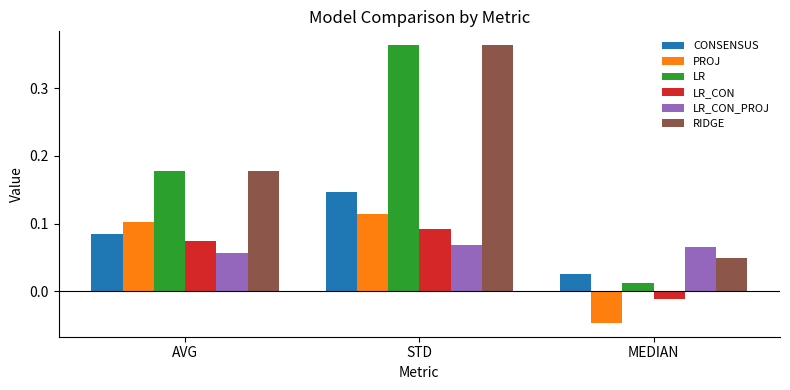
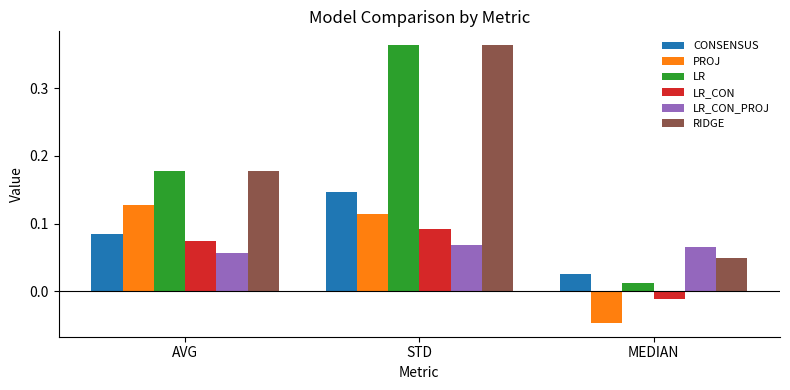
  {
    "CONSENSUS": {
      "AVG": 0.08,
      "STD": 0.15,
      "MEDIAN": 0.03
    },
    "PROJ": {
-     "AVG": 0.10,
+     "AVG": 0.13,
      "STD": 0.11,
      "MEDIAN": -0.05
    },
    "LR": {
      "AVG": 0.18,
      "STD": 0.36,
      "MEDIAN": 0.01
    },
    "LR_CON": {
      "AVG": 0.07,
      "STD": 0.09,
      "MEDIAN": -0.01
    },
    "LR_CON_PROJ": {
      "AVG": 0.06,
      "STD": 0.07,
      "MEDIAN": 0.07
    },
    "RIDGE": {
      "AVG": 0.18,
      "STD": 0.36,
      "MEDIAN": 0.05
    }
  }
